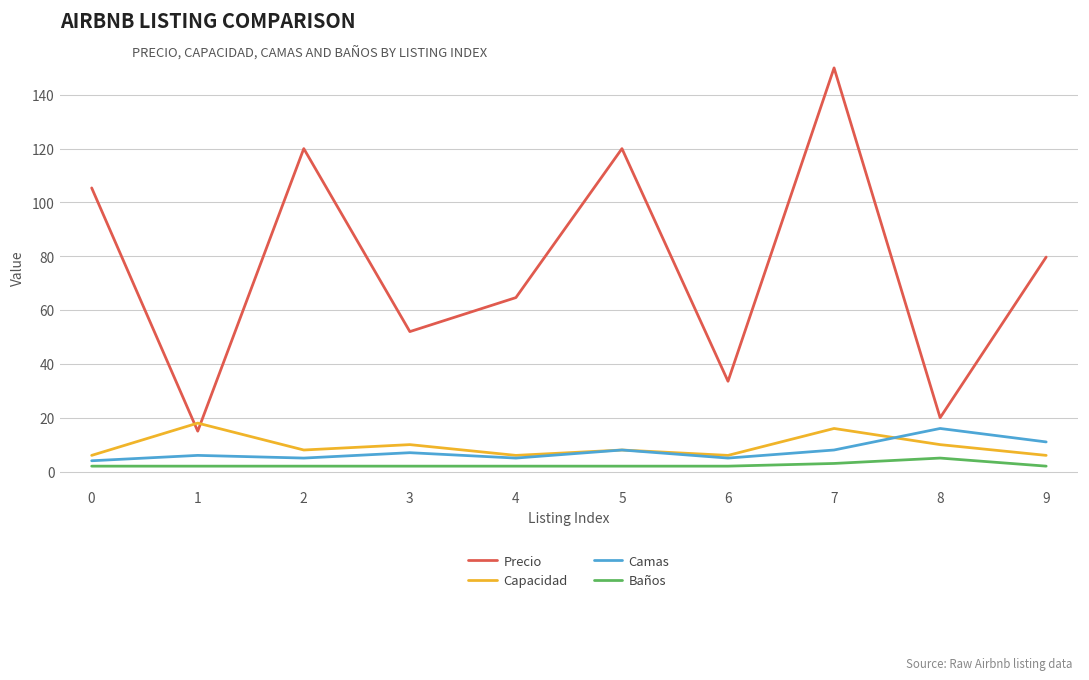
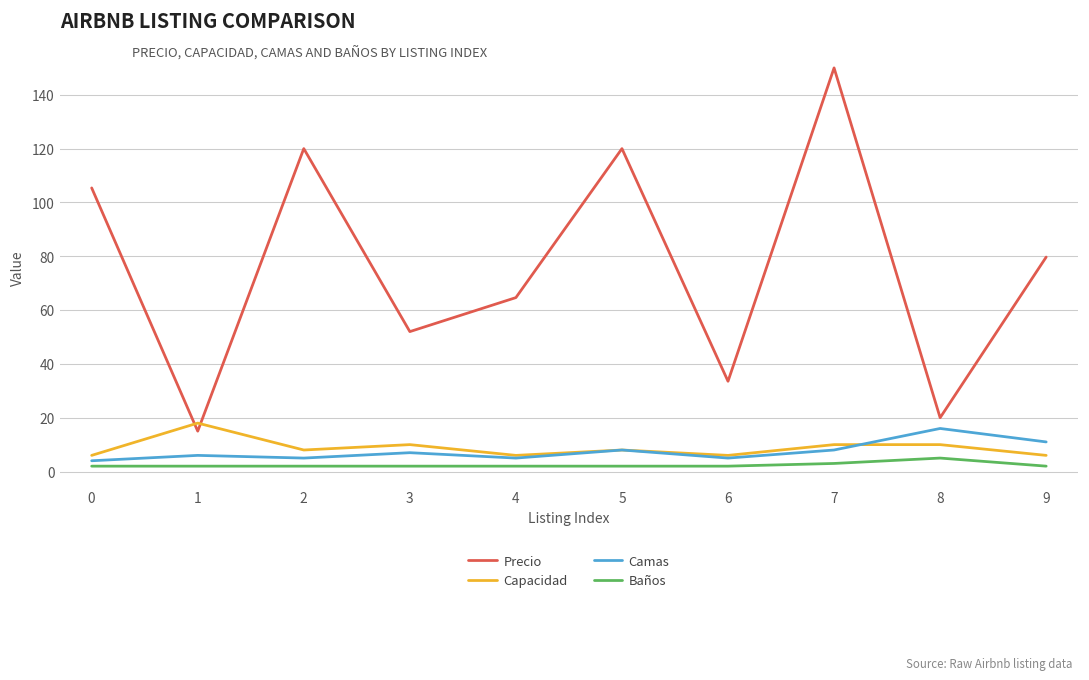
  {
    "Precio": {
      "0": 105,
      "1": 15,
      "2": 120,
      "3": 52,
      "4": 65,
      "5": 120,
      "6": 34,
      "7": 150,
      "8": 20,
      "9": 80
    },
    "Capacidad": {
      "0": 6,
      "1": 18,
      "2": 8,
      "3": 10,
-     "7": 16,
+     "7": 10,
      "8": 10,
      "9": 6
    },
    "Camas": {
      "0": 4,
      "1": 6,
      "2": 5,
      "3": 7,
      "7": 8,
      "8": 16,
      "9": 11
    },
    "Baños": {
      "0": 2,
      "1": 2,
      "2": 2,
      "3": 2,
      "4": 2,
      "5": 2,
      "6": 2,
      "7": 3,
      "8": 5,
      "9": 2
    }
  }
